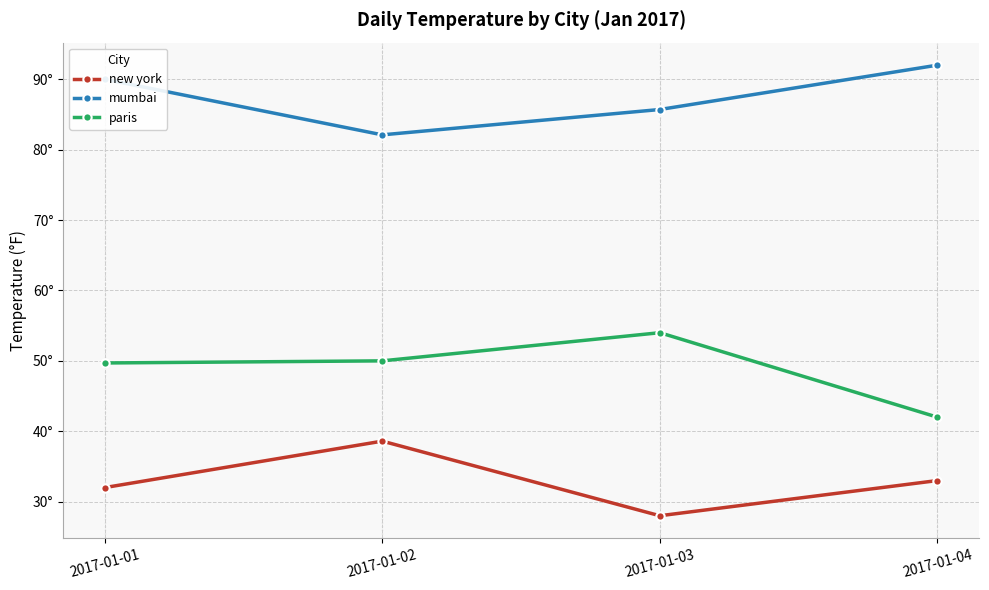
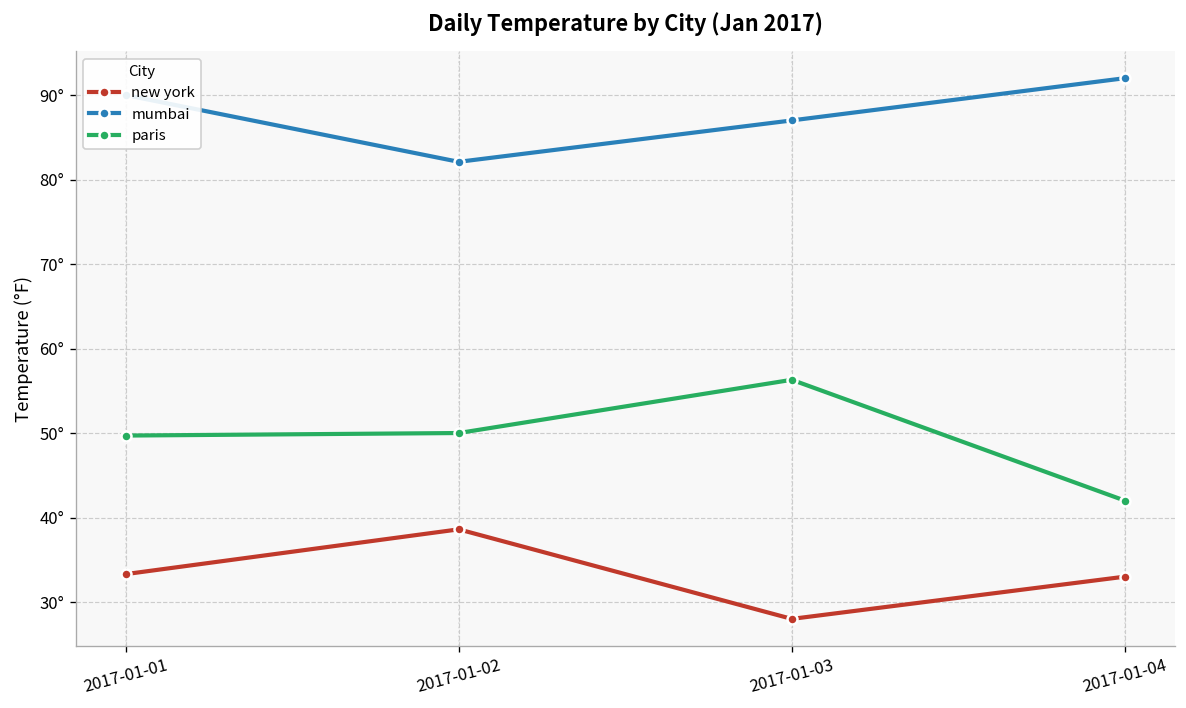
  {
    "new york": {
-     "2017-01-01": "32°",
+     "2017-01-01": "33°",
      "2017-01-02": "39°",
      "2017-01-03": "28°",
      "2017-01-04": "33°"
    },
    "mumbai": {
      "2017-01-02": "82°",
-     "2017-01-03": "86°",
+     "2017-01-03": "87°",
      "2017-01-04": "92°"
    },
    "paris": {
      "2017-01-01": "50°",
      "2017-01-02": "50°",
-     "2017-01-03": "54°",
+     "2017-01-03": "56°",
      "2017-01-04": "42°"
    }
  }
